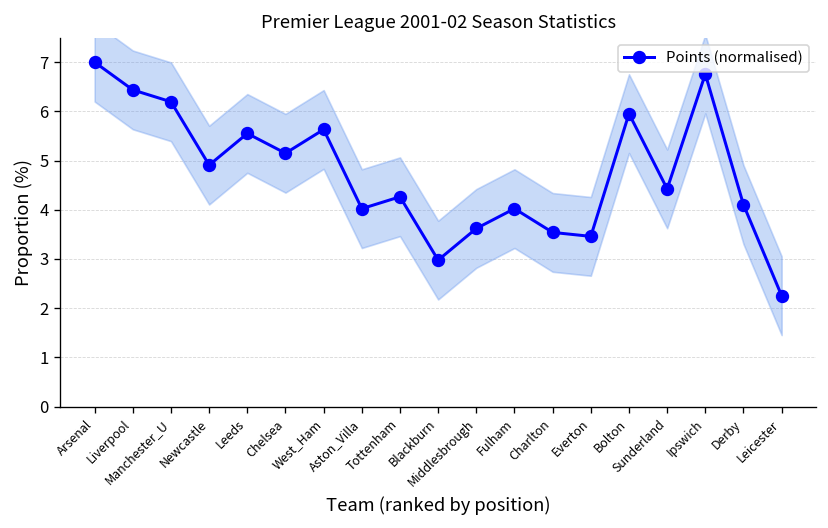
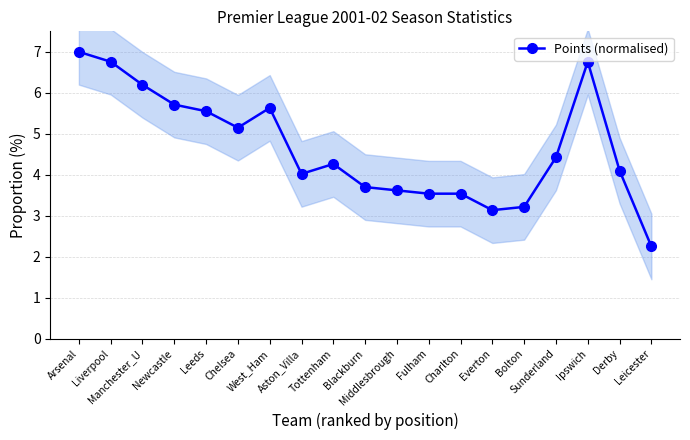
  {
    "Points (normalised)": {
      "Arsenal": 7.0,
-     "Liverpool": 6.4,
+     "Liverpool": 6.8,
      "Manchester_U": 6.2,
-     "Newcastle": 4.9,
+     "Newcastle": 5.7,
      "Leeds": 5.6,
      "Chelsea": 5.1,
      "West_Ham": 5.6,
      "Aston_Villa": 4.0,
      "Tottenham": 4.3,
-     "Blackburn": 3.0,
+     "Blackburn": 3.7,
      "Middlesbrough": 3.6,
-     "Fulham": 4.0,
+     "Fulham": 3.5,
      "Charlton": 3.5,
-     "Everton": 3.5,
-     "Bolton": 6.0,
+     "Everton": 3.1,
+     "Bolton": 3.2,
      "Sunderland": 4.4,
      "Ipswich": 6.8,
      "Derby": 4.1,
      "Leicester": 2.3
    }
  }
